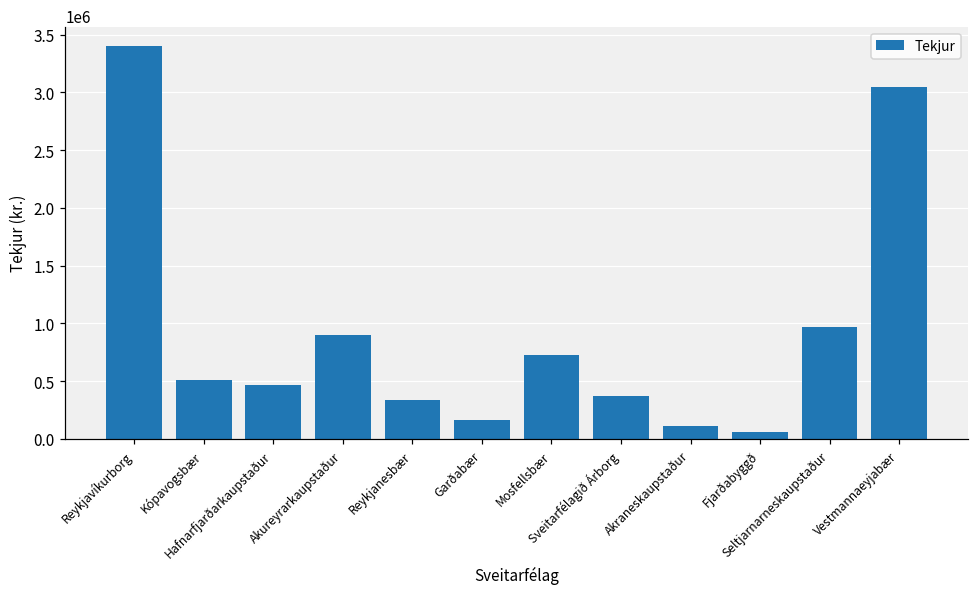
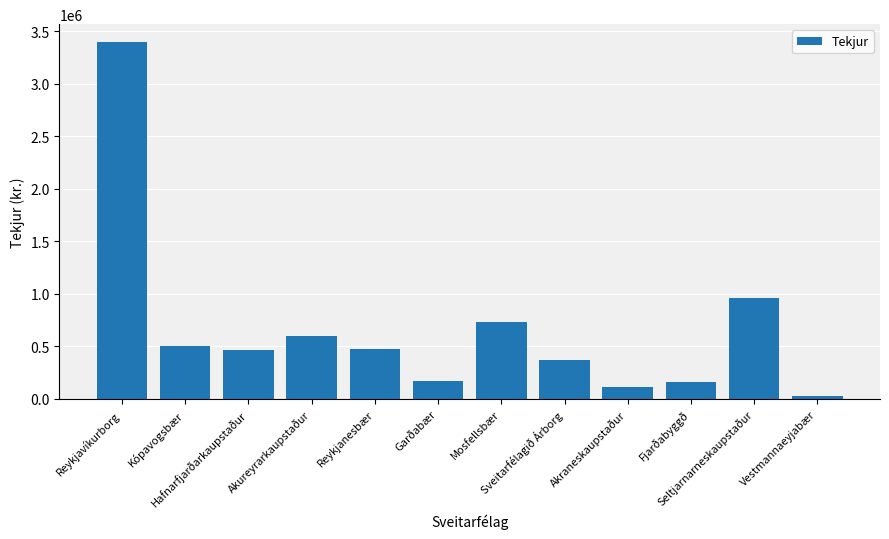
  {
    "Reykjavíkurborg": 3400000,
    "Kópavogsbær": 510000,
    "Hafnarfjarðarkaupstaður": 460000,
-   "Akureyrarkaupstaður": 900000,
-   "Reykjanesbær": 330000,
+   "Akureyrarkaupstaður": 600000,
+   "Reykjanesbær": 480000,
    "Garðabær": 170000,
    "Mosfellsbær": 730000,
    "Sveitarfélagið Árborg": 370000,
    "Akraneskaupstaður": 110000,
-   "Fjarðabyggð": 60000,
+   "Fjarðabyggð": 160000,
    "Seltjarnarneskaupstaður": 960000,
-   "Vestmannaeyjabær": 3050000
+   "Vestmannaeyjabær": 30000
  }
